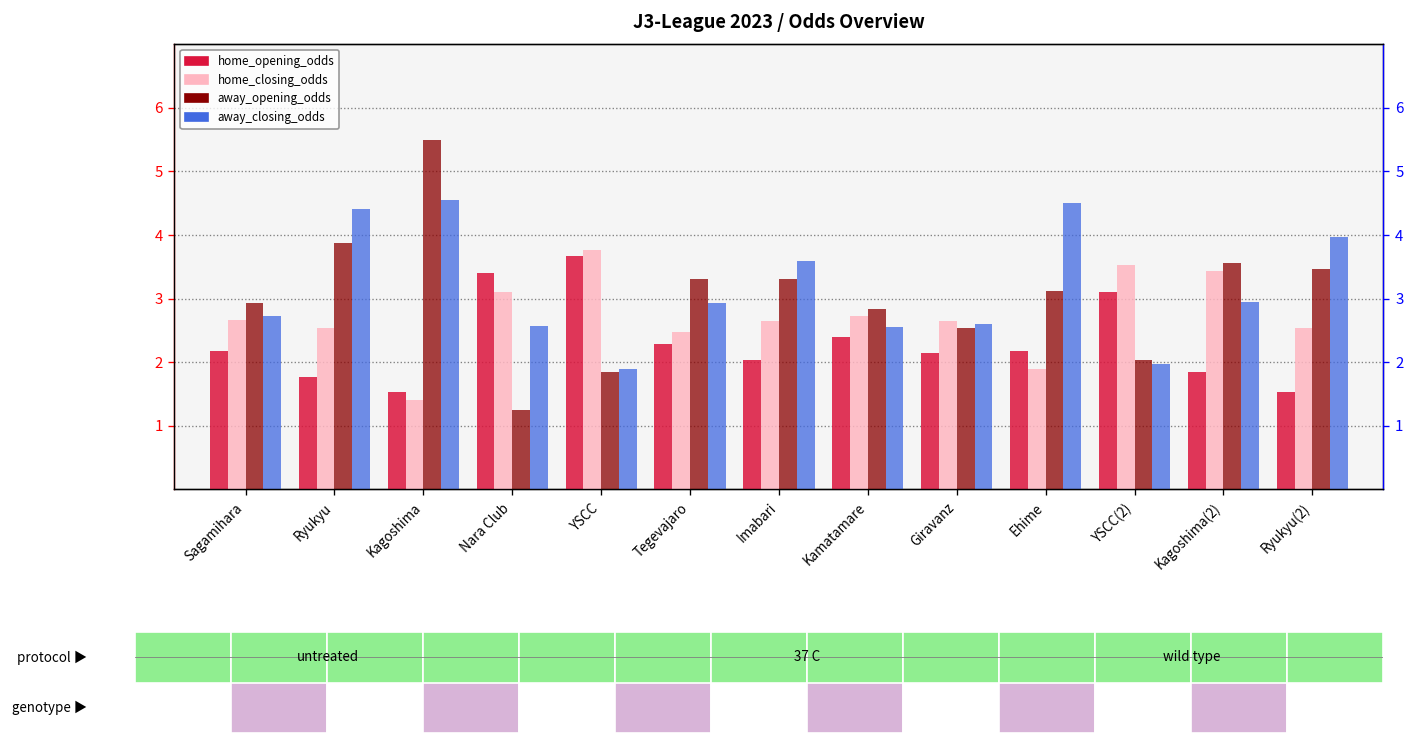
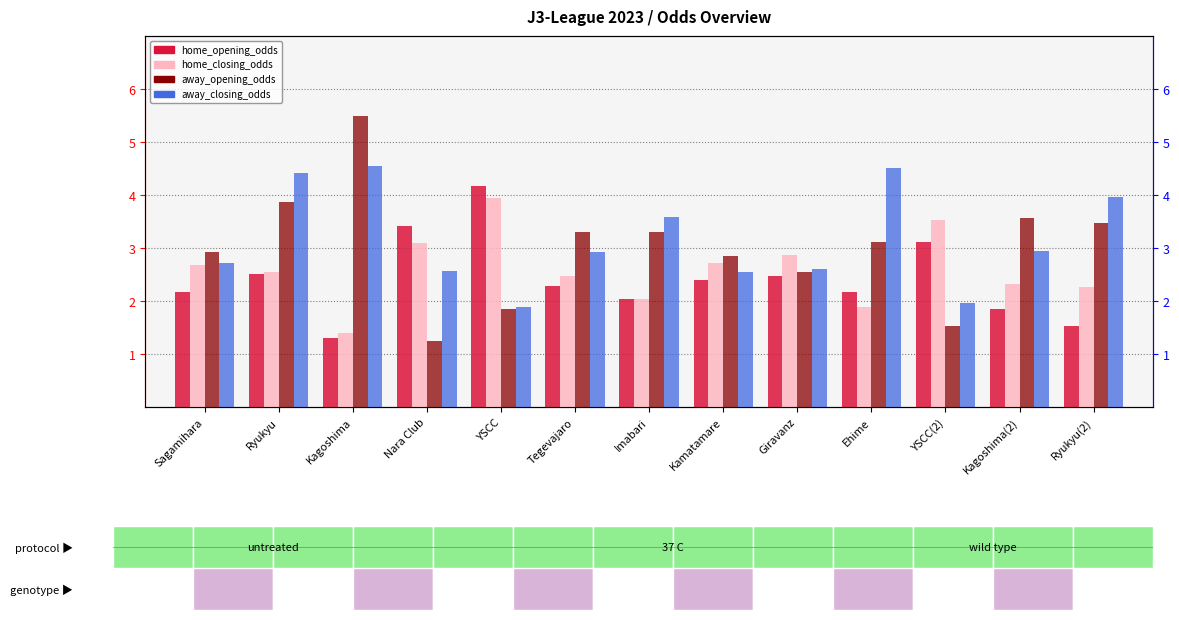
  {
    "J3-League 2023 / Odds Overview": {
      "home_opening_odds": {
        "Sagamihara": 2.2,
-       "Ryukyu": 1.8,
-       "Kagoshima": 1.5,
+       "Ryukyu": 2.5,
+       "Kagoshima": 1.3,
        "Nara Club": 3.4,
-       "YSCC": 3.7,
+       "YSCC": 4.2,
        "Tegevajaro": 2.3,
        "Imabari": 2.0,
        "Kamatamare": 2.4,
-       "Giravanz": 2.2,
+       "Giravanz": 2.5,
        "Ehime": 2.2,
        "YSCC(2)": 3.1,
        "Kagoshima(2)": 1.9,
        "Ryukyu(2)": 1.5
      },
      "home_closing_odds": {
        "Sagamihara": 2.7,
        "Ryukyu": 2.5,
        "Kagoshima": 1.4,
        "Nara Club": 3.1,
-       "YSCC": 3.8,
+       "YSCC": 4.0,
        "Tegevajaro": 2.5,
-       "Imabari": 2.6,
+       "Imabari": 2.0,
        "Kamatamare": 2.7,
-       "Giravanz": 2.6,
+       "Giravanz": 2.9,
        "Ehime": 1.9,
        "YSCC(2)": 3.5,
-       "Kagoshima(2)": 3.4,
-       "Ryukyu(2)": 2.5
+       "Kagoshima(2)": 2.3,
+       "Ryukyu(2)": 2.3
      },
      "away_opening_odds": {
        "Sagamihara": 2.9,
        "Ryukyu": 3.9,
        "Kagoshima": 5.5,
        "Nara Club": 1.3,
        "YSCC": 1.9,
        "Tegevajaro": 3.3,
        "Imabari": 3.3,
        "Kamatamare": 2.8,
        "Giravanz": 2.5,
        "Ehime": 3.1,
-       "YSCC(2)": 2.0,
+       "YSCC(2)": 1.5,
        "Kagoshima(2)": 3.6,
        "Ryukyu(2)": 3.5
      },
      "away_closing_odds": {
        "Sagamihara": 2.7,
        "Ryukyu": 4.4,
        "Kagoshima": 4.6,
        "Nara Club": 2.6,
        "YSCC": 1.9,
        "Tegevajaro": 2.9,
        "Imabari": 3.6,
        "Kamatamare": 2.6,
        "Giravanz": 2.6,
        "Ehime": 4.5,
        "YSCC(2)": 2.0,
        "Kagoshima(2)": 3.0,
        "Ryukyu(2)": 4.0
      }
    }
  }
